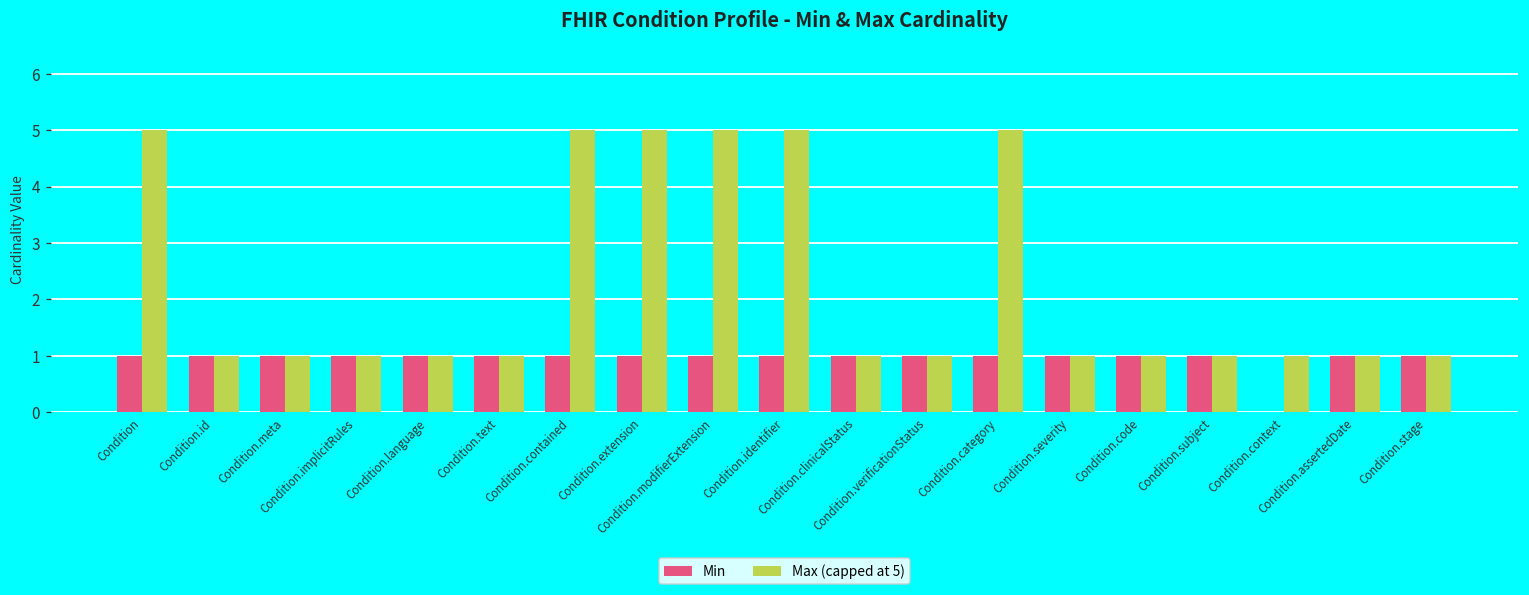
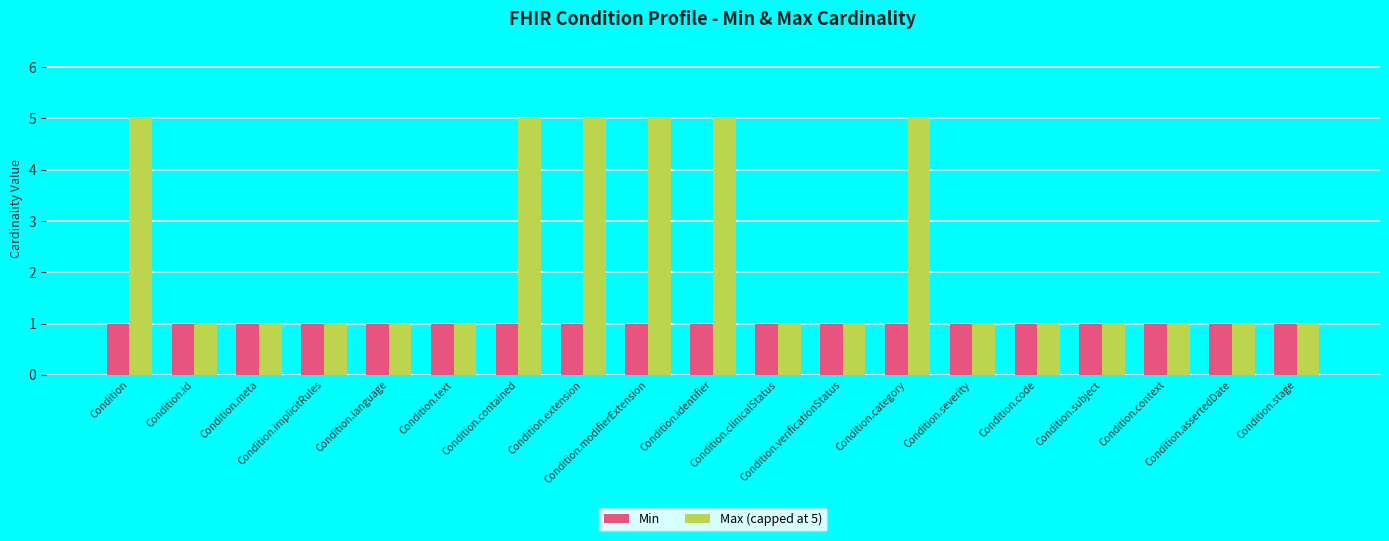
  {
    "Min": {
      "Condition": 1,
      "Condition.id": 1,
      "Condition.meta": 1,
      "Condition.implicitRules": 1,
      "Condition.language": 1,
      "Condition.text": 1,
      "Condition.contained": 1,
      "Condition.extension": 1,
      "Condition.modifierExtension": 1,
      "Condition.identifier": 1,
      "Condition.clinicalStatus": 1,
      "Condition.verificationStatus": 1,
      "Condition.category": 1,
      "Condition.severity": 1,
      "Condition.code": 1,
      "Condition.subject": 1,
-     "Condition.context": 0,
+     "Condition.context": 1,
      "Condition.assertedDate": 1,
      "Condition.stage": 1
    },
    "Max (capped at 5)": {
      "Condition": 5,
      "Condition.id": 1,
      "Condition.meta": 1,
      "Condition.implicitRules": 1,
      "Condition.language": 1,
      "Condition.text": 1,
      "Condition.contained": 5,
      "Condition.extension": 5,
      "Condition.modifierExtension": 5,
      "Condition.identifier": 5,
      "Condition.clinicalStatus": 1,
      "Condition.verificationStatus": 1,
      "Condition.category": 5,
      "Condition.severity": 1,
      "Condition.code": 1,
      "Condition.subject": 1,
      "Condition.context": 1,
      "Condition.assertedDate": 1,
      "Condition.stage": 1
    }
  }
